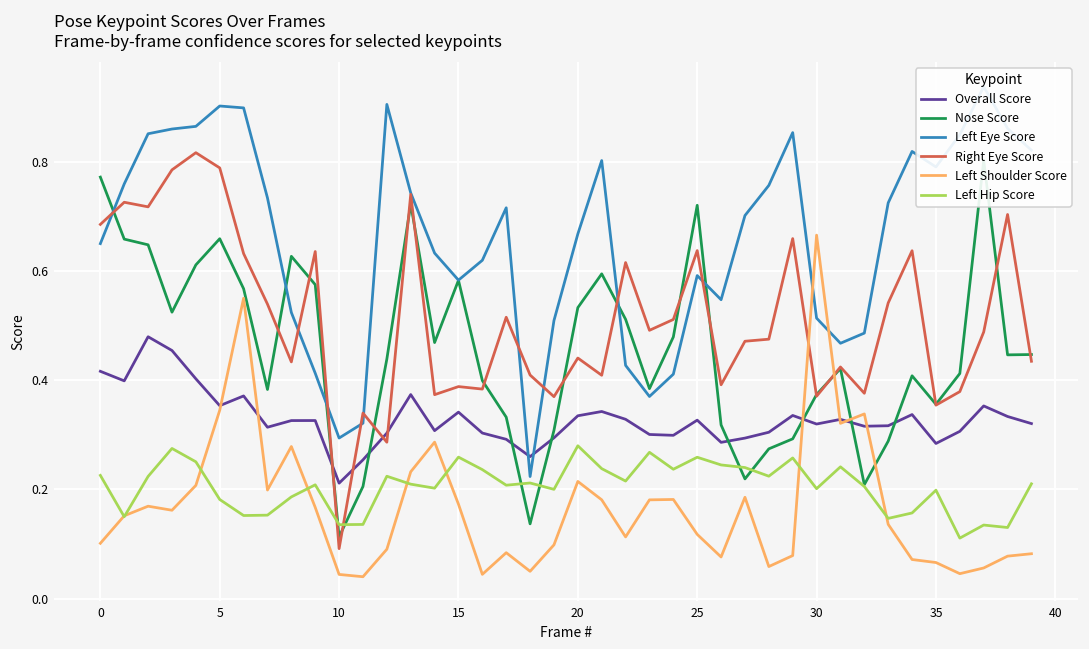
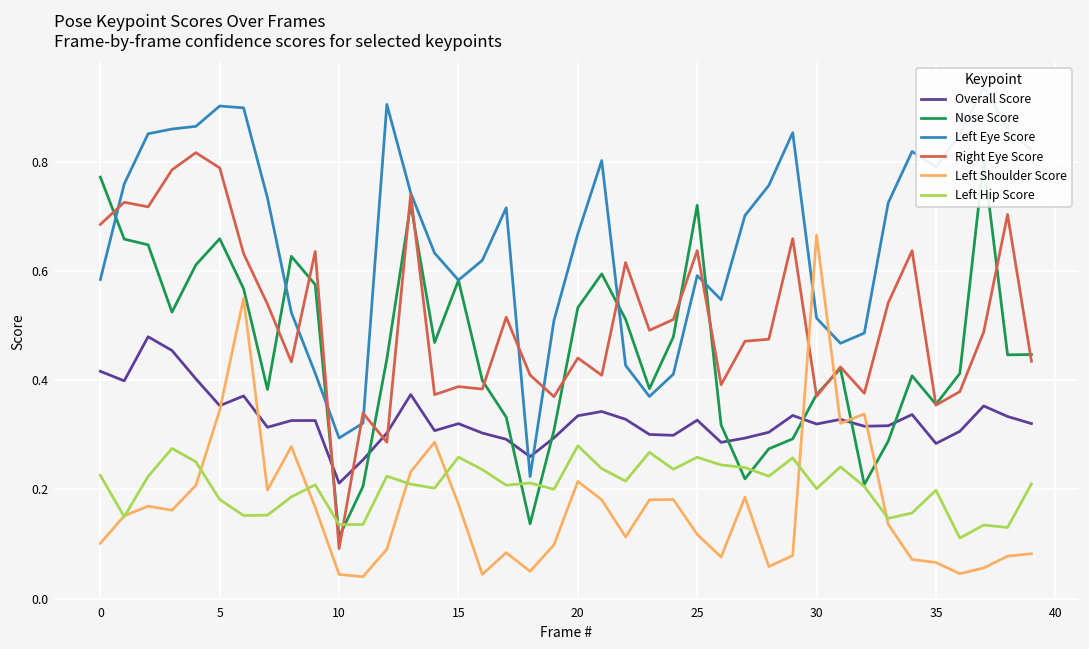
  {
    "Overall Score": {
      "0": 0.42,
      "5": 0.35,
      "10": 0.21,
-     "15": 0.34,
+     "15": 0.32,
      "20": 0.34,
      "25": 0.33,
      "30": 0.32,
      "35": 0.28
    },
    "Nose Score": {
      "0": 0.77,
      "5": 0.66,
      "10": 0.11,
      "20": 0.53,
      "25": 0.72
    },
    "Left Eye Score": {
-     "0": 0.65,
+     "0": 0.59,
      "5": 0.90,
      "10": 0.29,
      "20": 0.67,
      "25": 0.59,
      "30": 0.51
    },
    "Right Eye Score": {
      "0": 0.69,
      "5": 0.79,
      "10": 0.09,
      "15": 0.39,
      "20": 0.44,
      "25": 0.64
    },
    "Left Shoulder Score": {
      "0": 0.10,
      "5": 0.35,
      "10": 0.04,
      "15": 0.17,
      "20": 0.21,
      "25": 0.12,
      "30": 0.67,
      "35": 0.07
    },
    "Left Hip Score": {
      "0": 0.23,
      "5": 0.18,
      "10": 0.14,
      "15": 0.26,
      "20": 0.28,
      "25": 0.26,
      "30": 0.20,
      "35": 0.20
    }
  }
